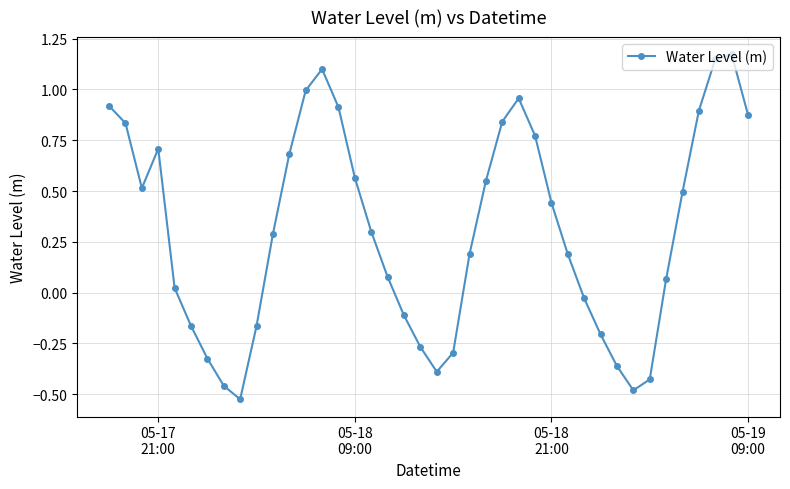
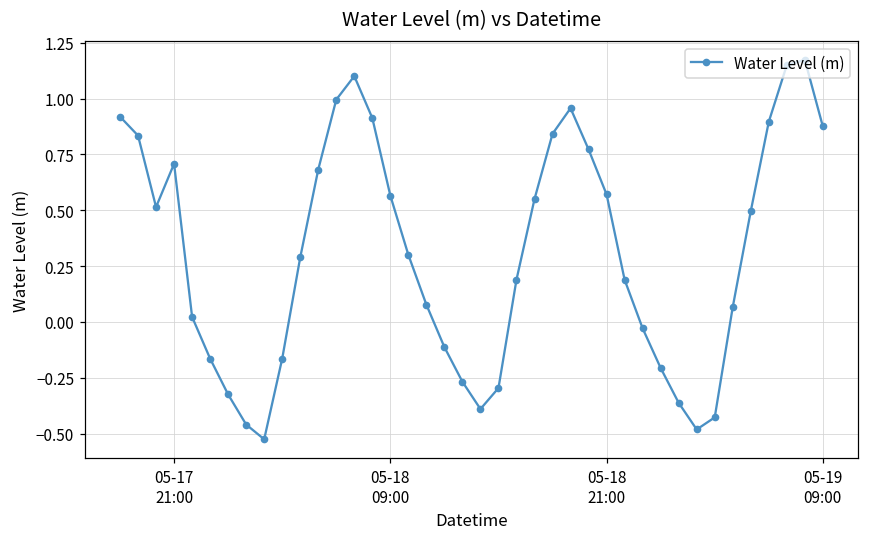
  {
    "05-17 21:00": 0.71,
    "05-18 09:00": 0.57,
-   "05-18 21:00": 0.44,
+   "05-18 21:00": 0.57,
    "05-19 09:00": 0.87
  }
